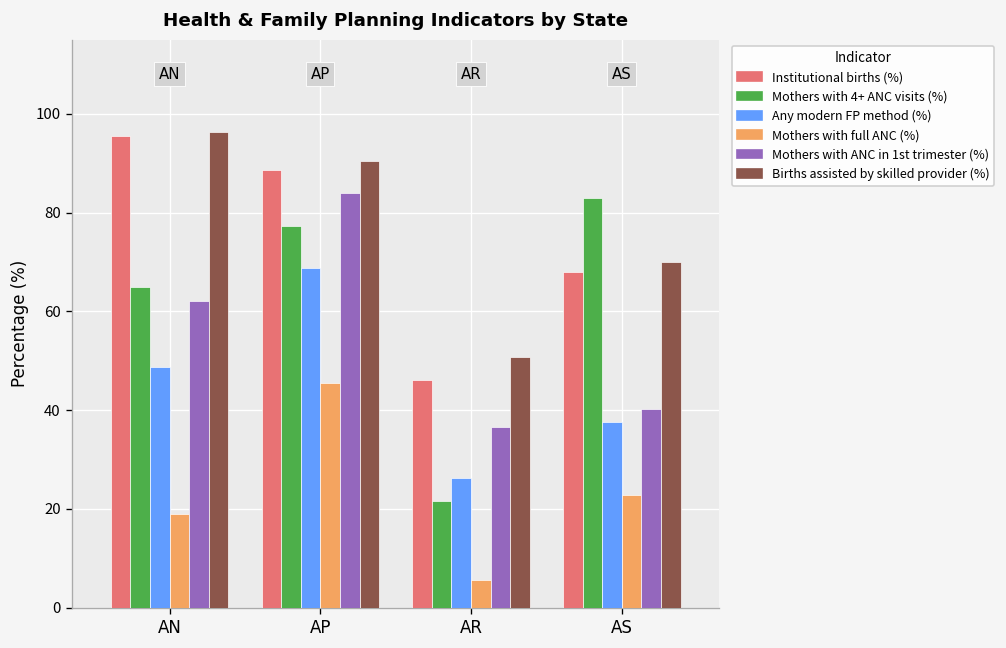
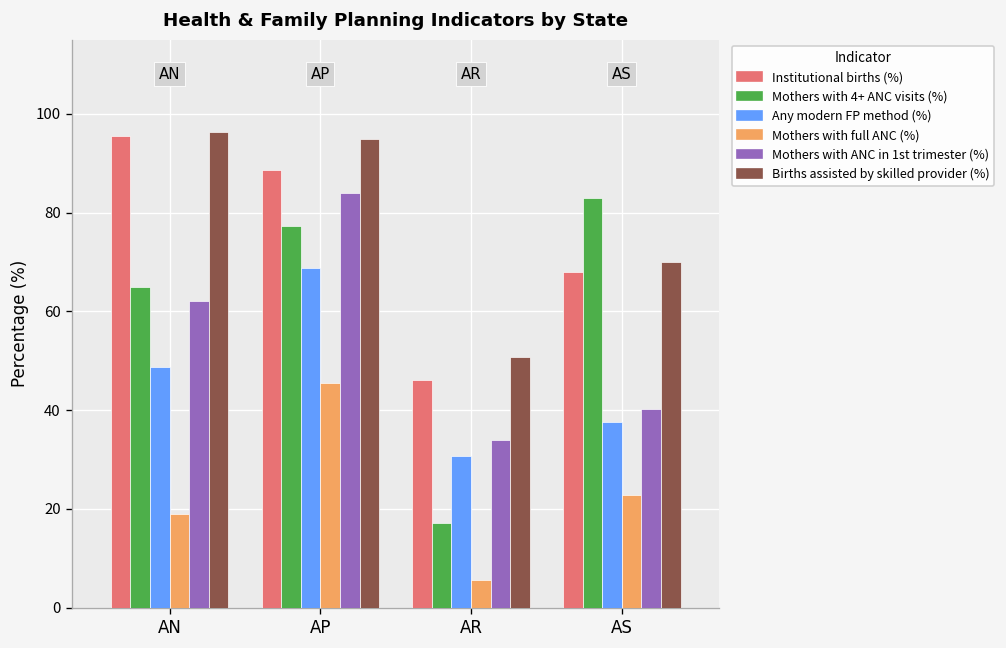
  {
    "Mothers with 4+ ANC visits (%)": {
      "AN": 65,
      "AP": 77,
-     "AR": 22,
+     "AR": 17,
      "AS": 83
    },
    "Any modern FP method (%)": {
      "AN": 49,
      "AP": 69,
-     "AR": 26,
+     "AR": 31,
      "AS": 38
    },
    "Mothers with ANC in 1st trimester (%)": {
      "AN": 62,
      "AP": 84,
-     "AR": 37,
+     "AR": 34,
      "AS": 40
    },
    "Births assisted by skilled provider (%)": {
      "AN": 96,
-     "AP": 91,
+     "AP": 95,
      "AR": 51,
      "AS": 70
    }
  }
